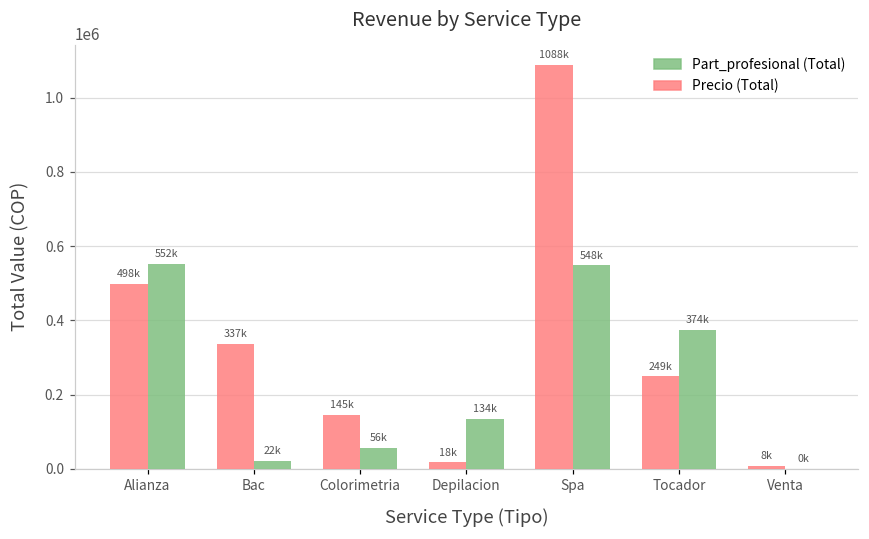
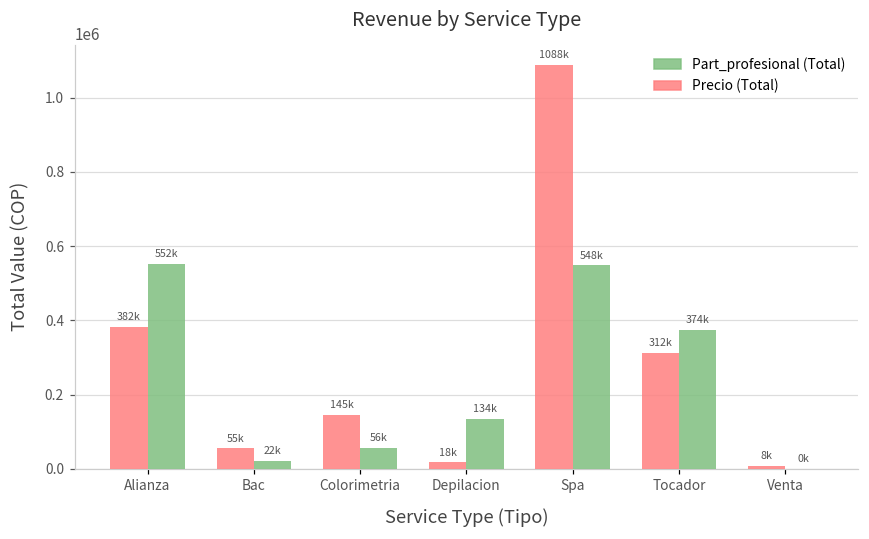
  {
    "Precio (Total)": {
-     "Alianza": "498k",
-     "Bac": "337k",
+     "Alianza": "382k",
+     "Bac": "55k",
      "Colorimetria": "145k",
      "Depilacion": "18k",
      "Spa": "1088k",
-     "Tocador": "249k",
+     "Tocador": "312k",
      "Venta": "8k"
    },
    "Part_profesional (Total)": {
      "Bac": "22k",
      "Depilacion": "134k",
      "Spa": "548k",
      "Tocador": "374k"
    }
  }
